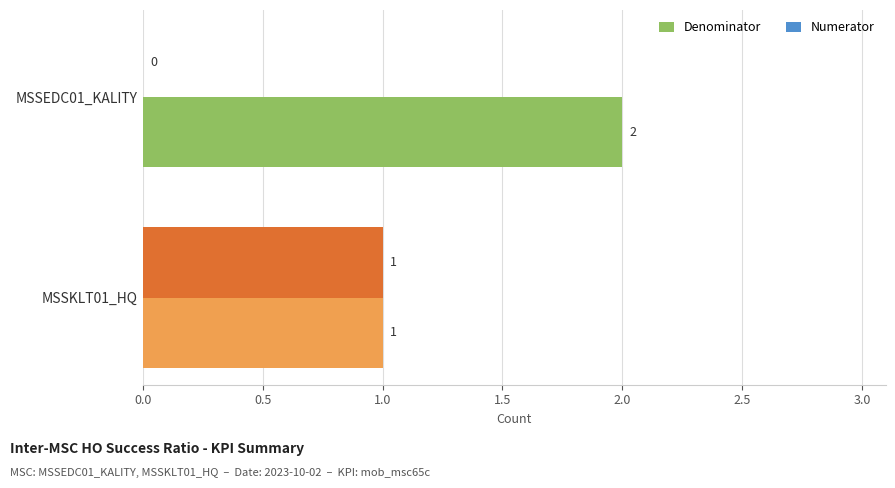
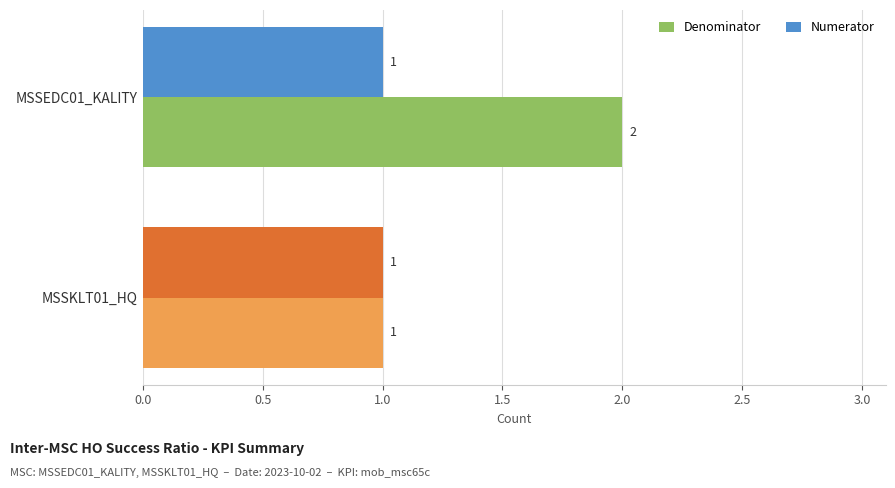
  {
    "Denominator": {
      "MSSEDC01_KALITY": 2,
      "MSSKLT01_HQ": 1
    },
    "Numerator": {
-     "MSSEDC01_KALITY": 0,
+     "MSSEDC01_KALITY": 1,
      "MSSKLT01_HQ": 1
    }
  }
